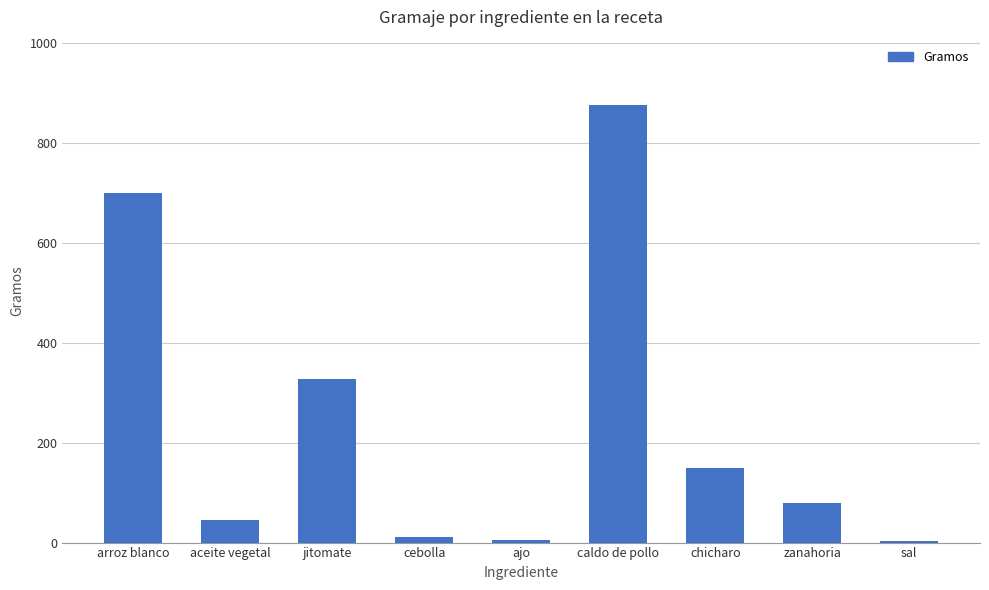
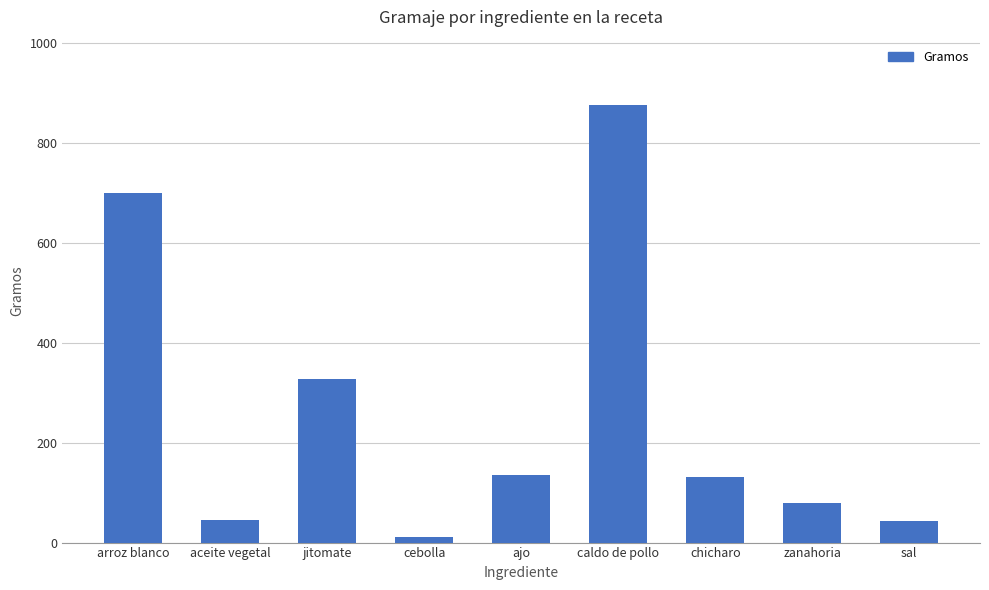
  {
    "arroz blanco": 700,
    "aceite vegetal": 50,
    "jitomate": 330,
    "cebolla": 10,
-   "ajo": 10,
+   "ajo": 140,
    "caldo de pollo": 880,
-   "chicharo": 150,
+   "chicharo": 130,
    "zanahoria": 80,
-   "sal": 0
+   "sal": 40
  }
